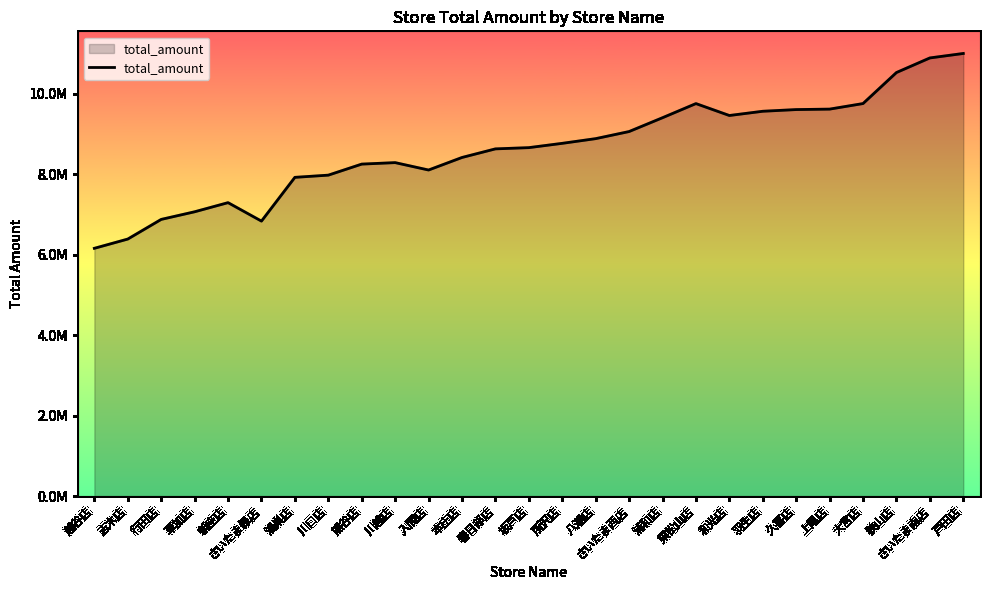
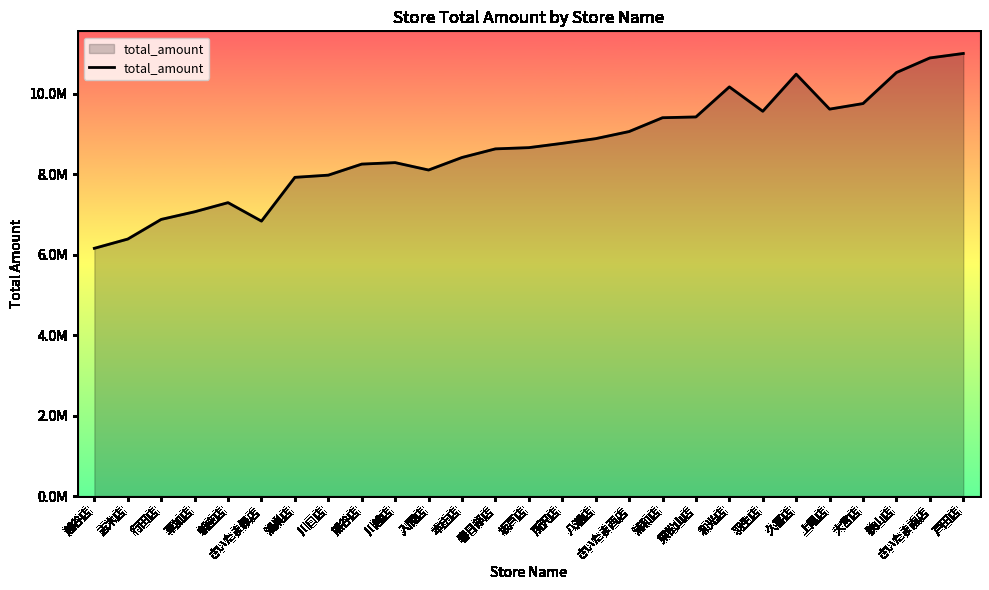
  {
    "越谷店": 6200000,
    "志木店": 6400000,
    "行田店": 6900000,
    "草加店": 7100000,
    "新座店": 7300000,
    "さいたま緑店": 6800000,
    "鴻巣店": 7900000,
    "川口店": 8000000,
    "熊谷店": 8300000,
    "川越店": 8300000,
    "入間店": 8100000,
    "本庄店": 8400000,
    "春日部店": 8600000,
    "坂戸店": 8700000,
    "所沢店": 8800000,
    "八潮店": 8900000,
    "さいたま西店": 9100000,
    "浦和店": 9400000,
-   "東松山店": 9800000,
-   "和光店": 9500000,
+   "東松山店": 9400000,
+   "和光店": 10200000,
    "羽生店": 9600000,
-   "久喜店": 9600000,
+   "久喜店": 10500000,
    "上尾店": 9600000,
    "大宮店": 9800000,
    "狭山店": 10500000,
    "さいたま南店": 10900000,
    "戸田店": 11000000
  }
